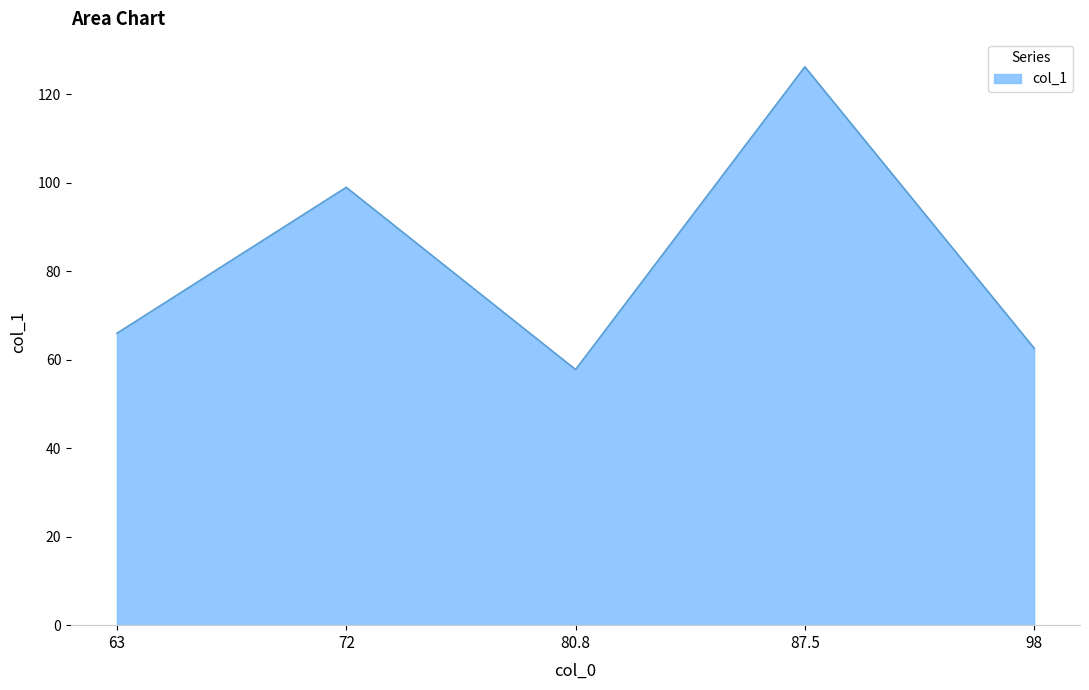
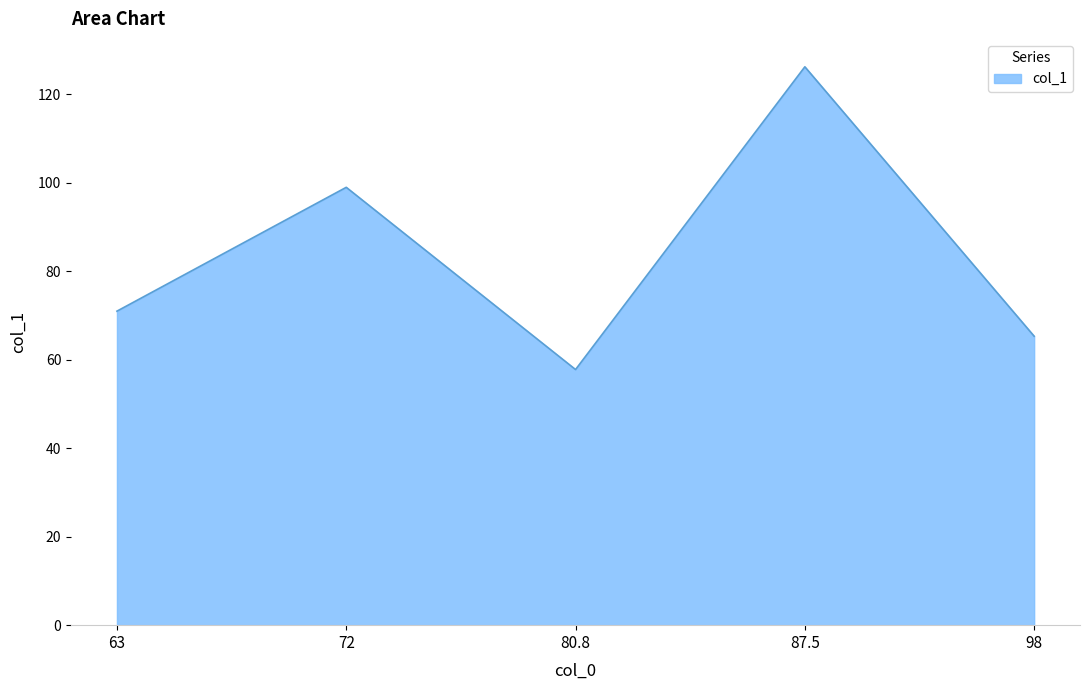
  {
-   "63": 66,
+   "63": 71,
    "72": 99,
    "80.8": 58,
    "87.5": 126,
-   "98": 63
+   "98": 65
  }
